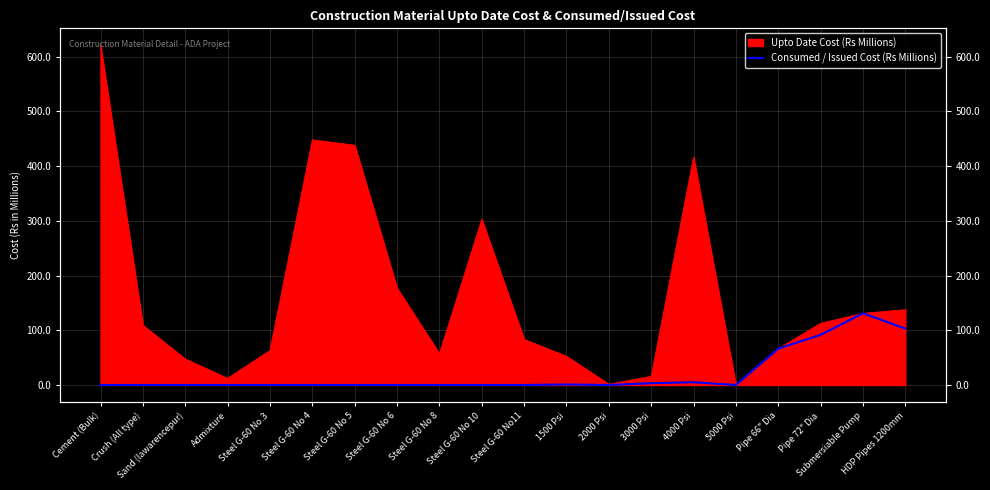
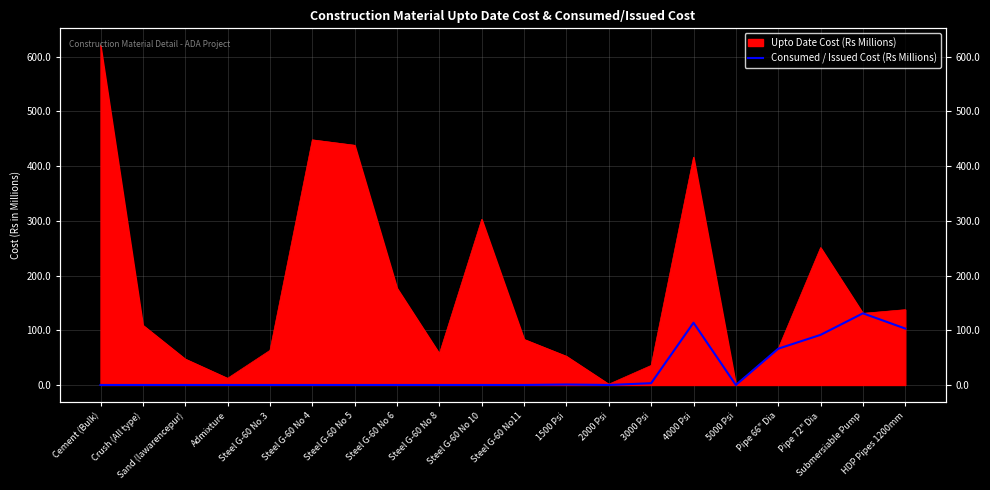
  {
    "Upto Date Cost (Rs Millions)": {
      "Cement (Bulk)": 620,
      "Crush (All type)": 110,
      "Sand (lawarencepur)": 50,
      "Admixture": 10,
      "Steel G-60 No.3": 60,
      "Steel G-60 No 4": 450,
      "Steel G-60 No 5": 440,
      "Steel G-60 No 6": 180,
      "Steel G-60 No 8": 60,
      "Steel G-60 No 10": 300,
      "Steel G-60 No11": 80,
      "1500 Psi": 50,
-     "3000 Psi": 20,
+     "3000 Psi": 40,
      "4000 Psi": 420,
-     "Pipe 72\" Dia": 110,
+     "Pipe 72\" Dia": 250,
      "HDP Pipes 1200mm": 140
    },
    "Consumed / Issued Cost (Rs Millions)": {
      "Cement (Bulk)": 0,
      "Crush (All type)": 0,
      "Sand (lawarencepur)": 0,
      "Admixture": 0,
      "Steel G-60 No.3": 0,
      "Steel G-60 No 4": 0,
      "Steel G-60 No 5": 0,
      "Steel G-60 No 6": 0,
      "Steel G-60 No 8": 0,
      "Steel G-60 No 10": 0,
      "Steel G-60 No11": 0,
      "1500 Psi": 0,
      "3000 Psi": 0,
-     "4000 Psi": 10,
+     "4000 Psi": 110,
      "Pipe 72\" Dia": 90,
      "HDP Pipes 1200mm": 100
    }
  }
